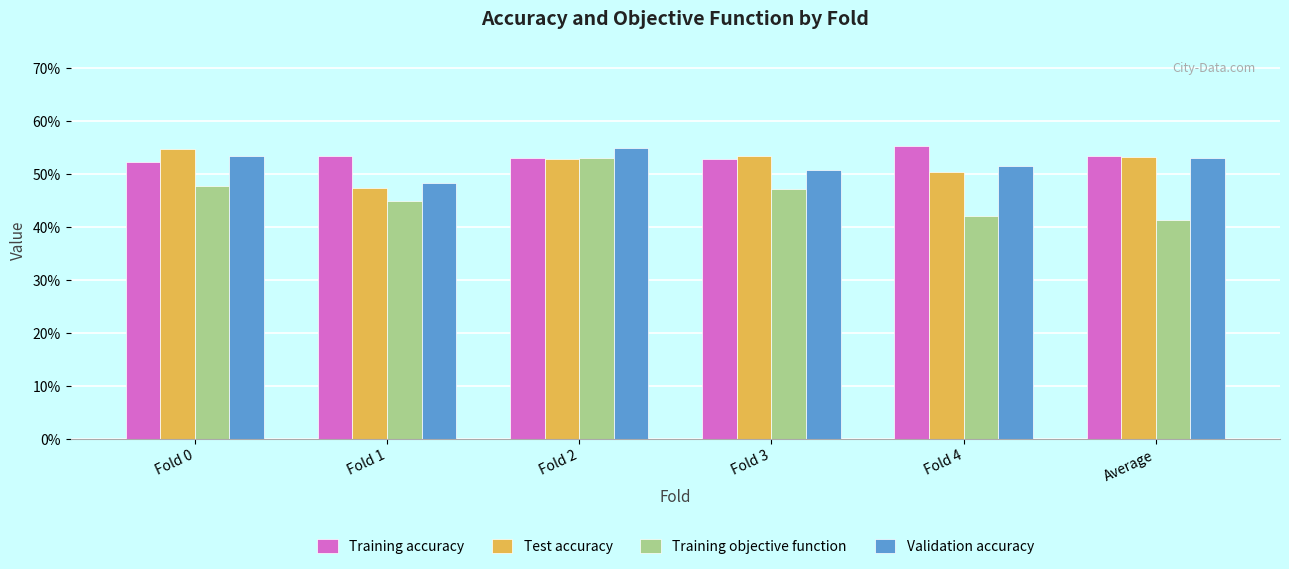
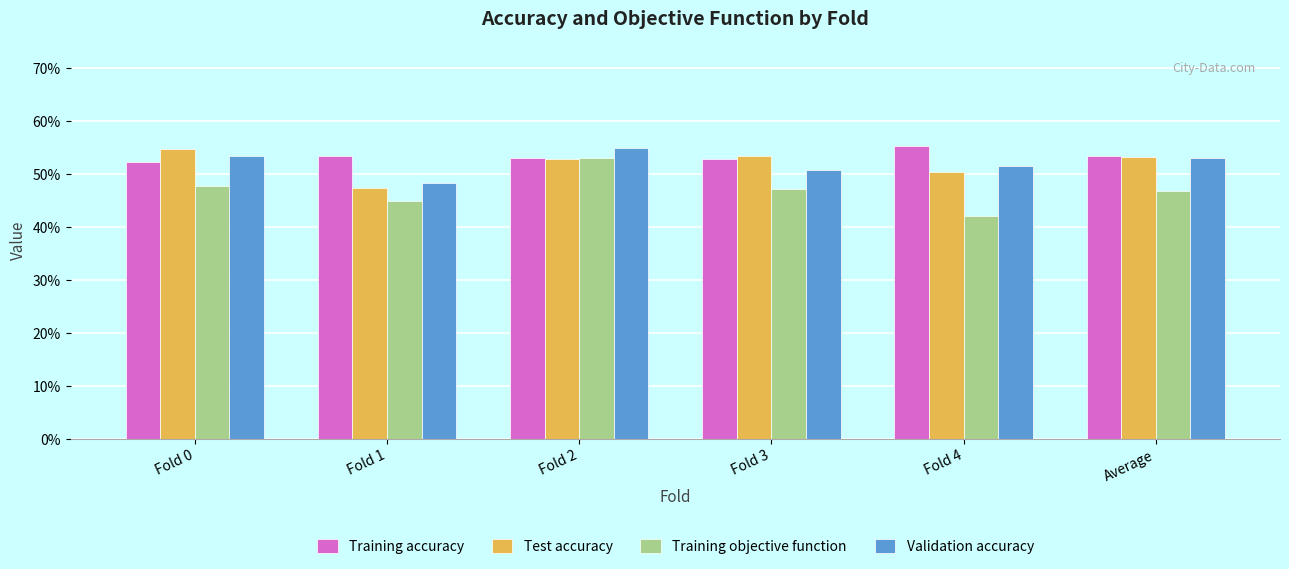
  {
    "Training accuracy": {
      "Fold 0": "52%",
      "Fold 1": "53%",
      "Fold 2": "53%",
      "Fold 3": "53%",
      "Fold 4": "55%",
      "Average": "53%"
    },
    "Test accuracy": {
      "Fold 0": "55%",
      "Fold 1": "47%",
      "Fold 2": "53%",
      "Fold 3": "53%",
      "Fold 4": "50%",
      "Average": "53%"
    },
    "Training objective function": {
      "Fold 0": "48%",
      "Fold 1": "45%",
      "Fold 2": "53%",
      "Fold 3": "47%",
      "Fold 4": "42%",
-     "Average": "41%"
+     "Average": "47%"
    },
    "Validation accuracy": {
      "Fold 0": "53%",
      "Fold 1": "48%",
      "Fold 2": "55%",
      "Fold 3": "51%",
      "Fold 4": "52%",
      "Average": "53%"
    }
  }
